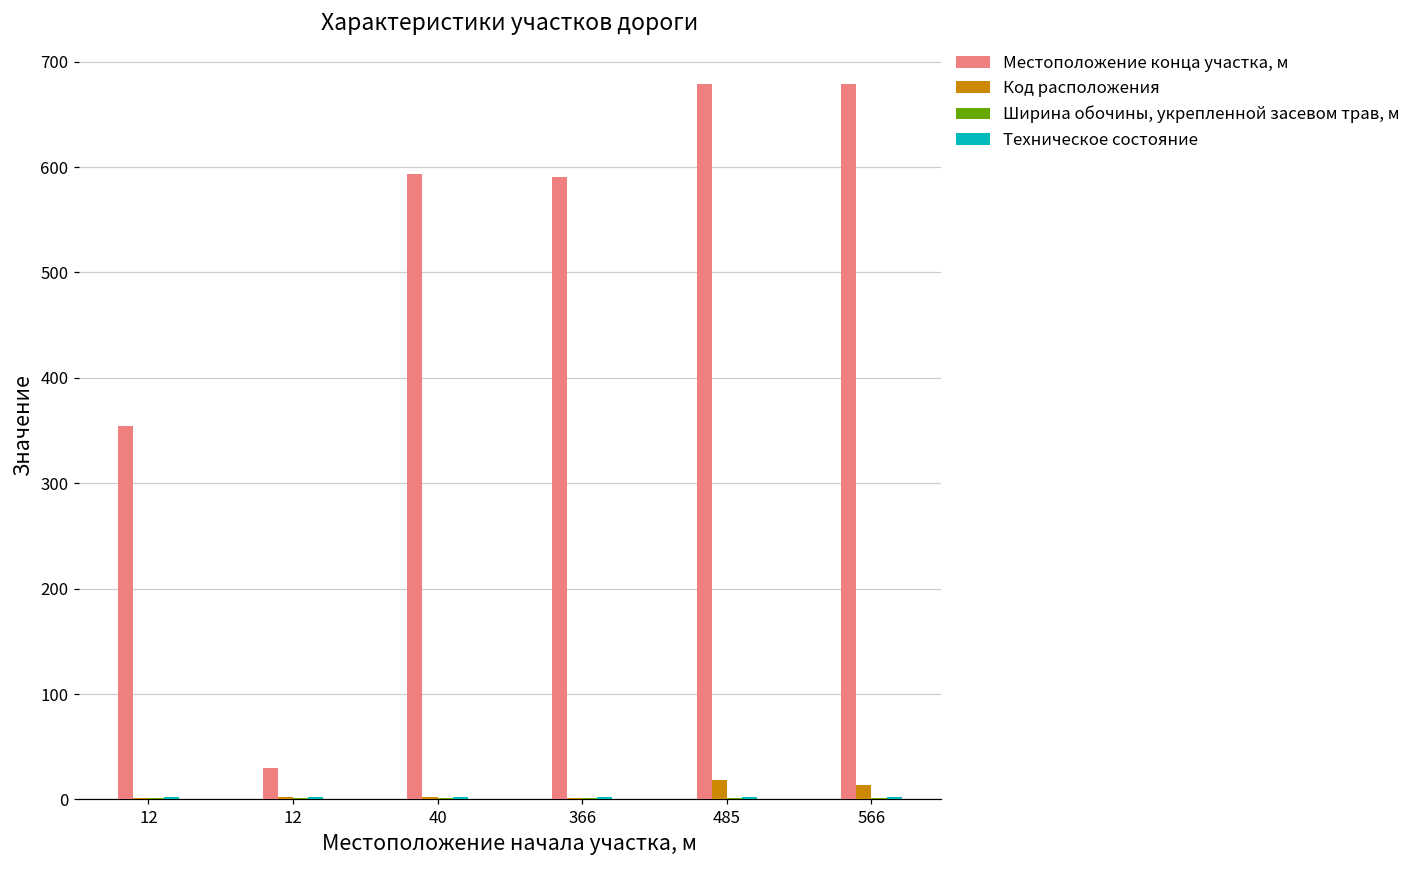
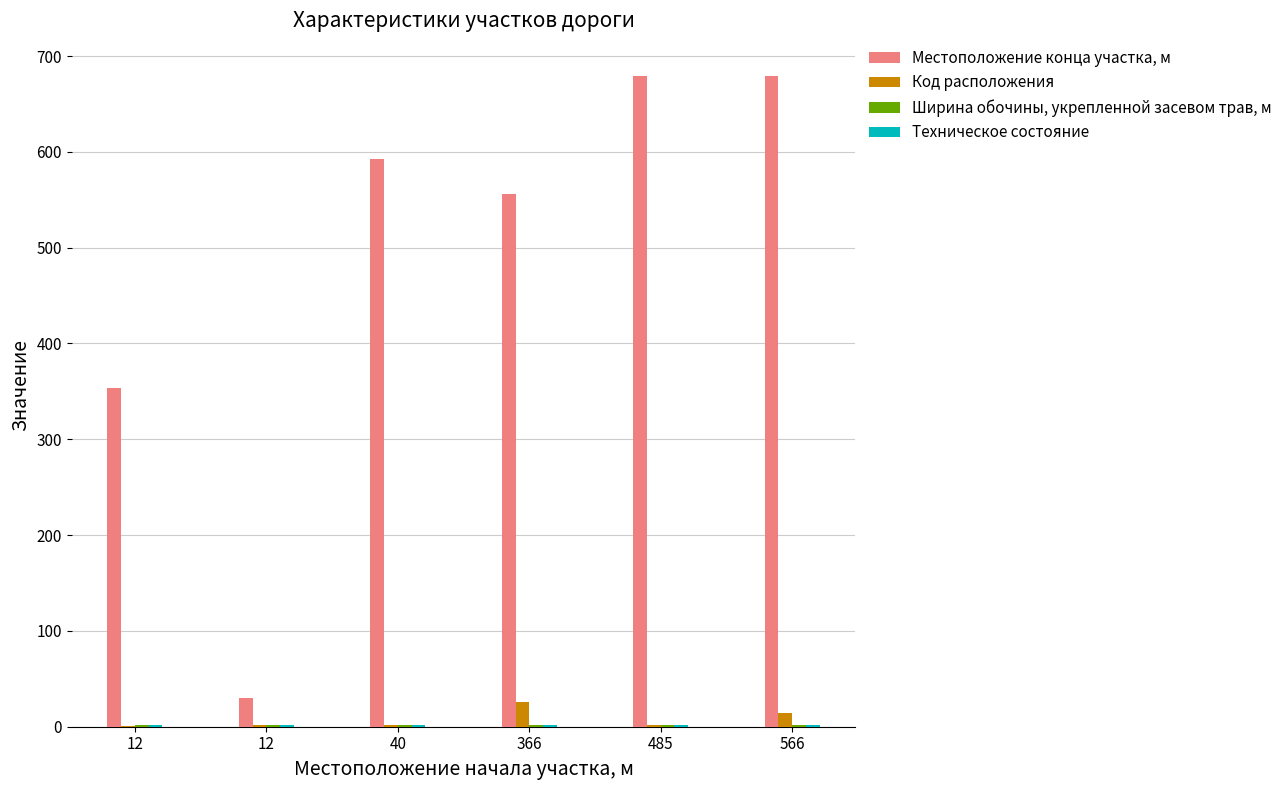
  {
    "Местоположение конца участка, м": {
      "40": 590,
-     "366": 590,
+     "366": 560,
      "485": 680,
      "566": 680
    },
    "Код расположения": {
-     "366": 0,
-     "485": 20,
+     "366": 30,
+     "485": 0,
      "566": 10
    }
  }
